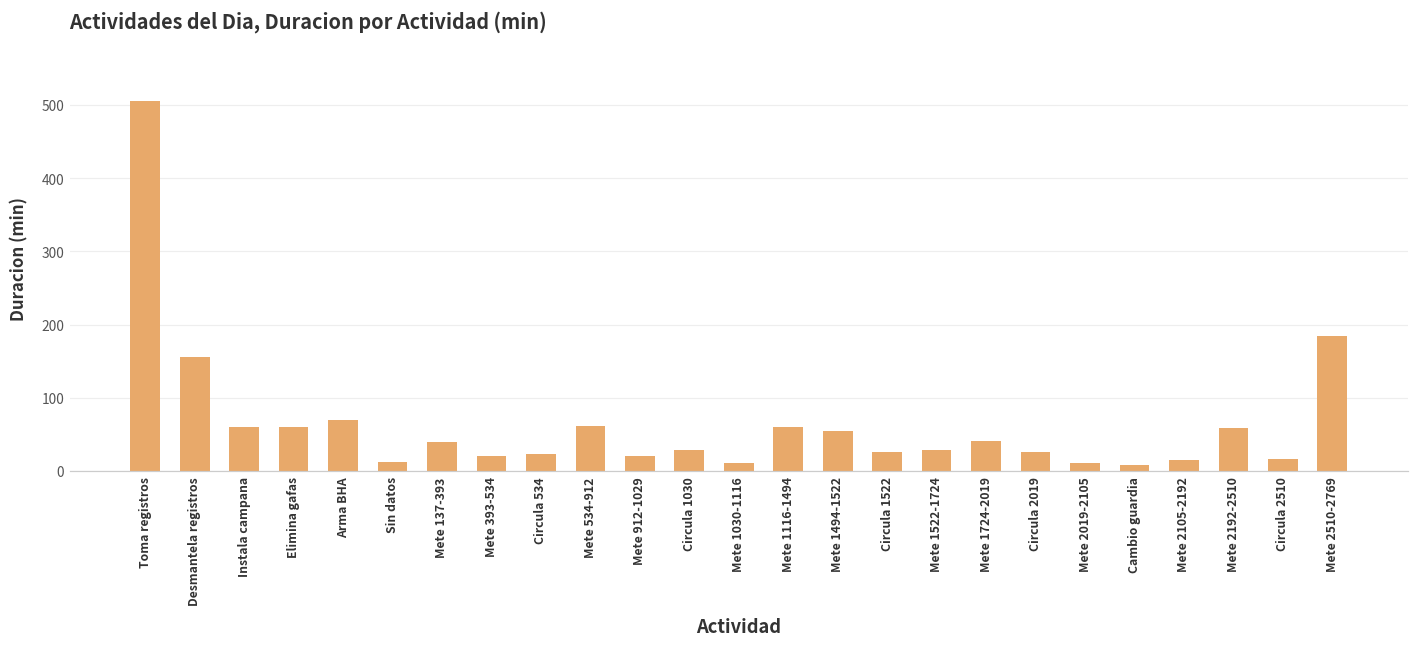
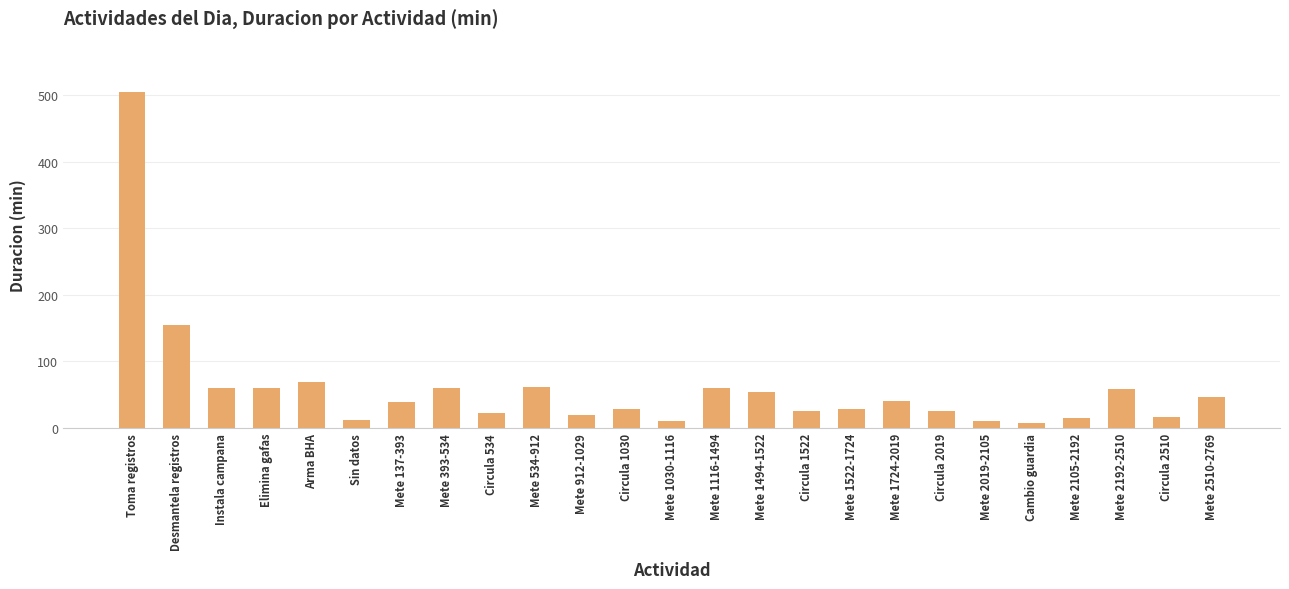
  {
    "Toma registros": 510,
    "Desmantela registros": 160,
    "Instala campana": 60,
    "Elimina gafas": 60,
    "Arma BHA": 70,
    "Sin datos": 10,
    "Mete 137-393": 40,
-   "Mete 393-534": 20,
+   "Mete 393-534": 60,
    "Circula 534": 20,
    "Mete 534-912": 60,
    "Mete 912-1029": 20,
    "Circula 1030": 30,
    "Mete 1030-1116": 10,
    "Mete 1116-1494": 60,
    "Mete 1494-1522": 50,
    "Circula 1522": 30,
    "Mete 1522-1724": 30,
    "Mete 1724-2019": 40,
    "Circula 2019": 30,
    "Mete 2019-2105": 10,
    "Cambio guardia": 10,
    "Mete 2105-2192": 20,
    "Mete 2192-2510": 60,
    "Circula 2510": 20,
-   "Mete 2510-2769": 180
+   "Mete 2510-2769": 50
  }
